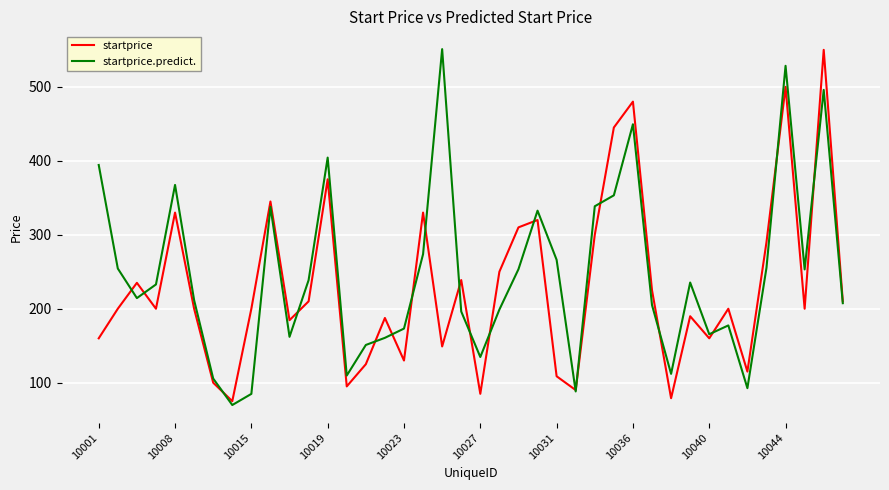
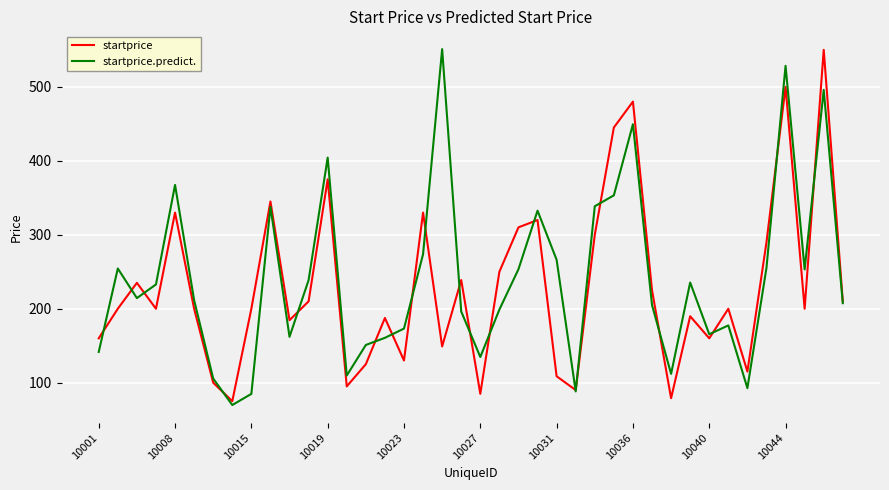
  {
    "startprice": {
      "10001": 160,
      "10008": 330,
      "10015": 200,
      "10019": 380,
      "10023": 130,
      "10027": 80,
      "10031": 110,
      "10036": 480,
      "10040": 160,
      "10044": 500
    },
    "startprice.predict.": {
-     "10001": 390,
+     "10001": 140,
      "10008": 370,
      "10015": 80,
      "10019": 400,
      "10023": 170,
      "10027": 130,
      "10031": 270,
      "10036": 450,
      "10040": 170,
      "10044": 530
    }
  }
